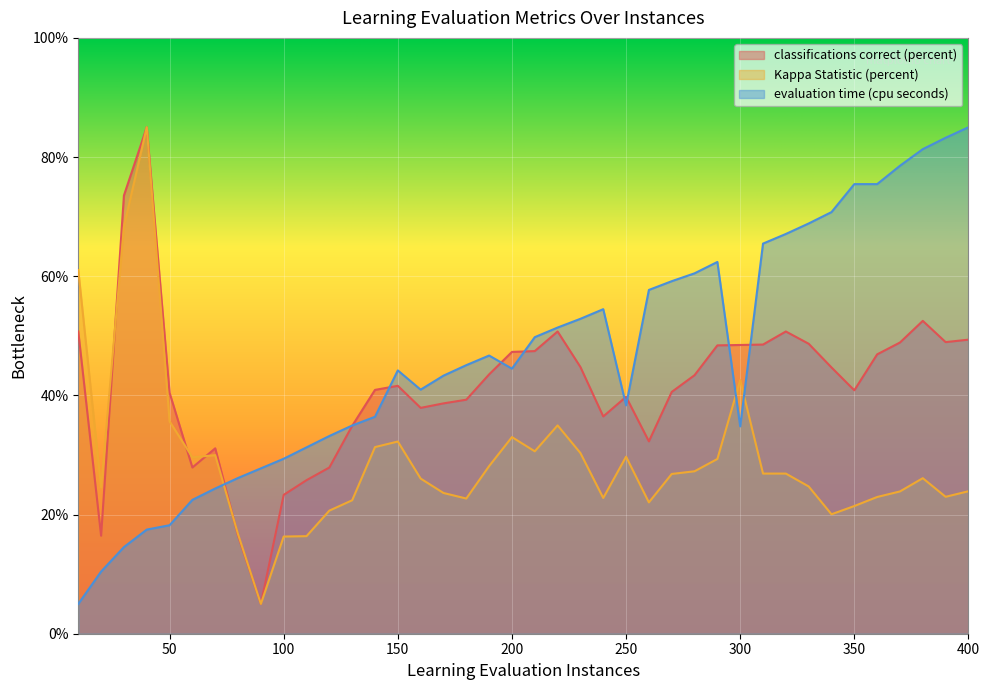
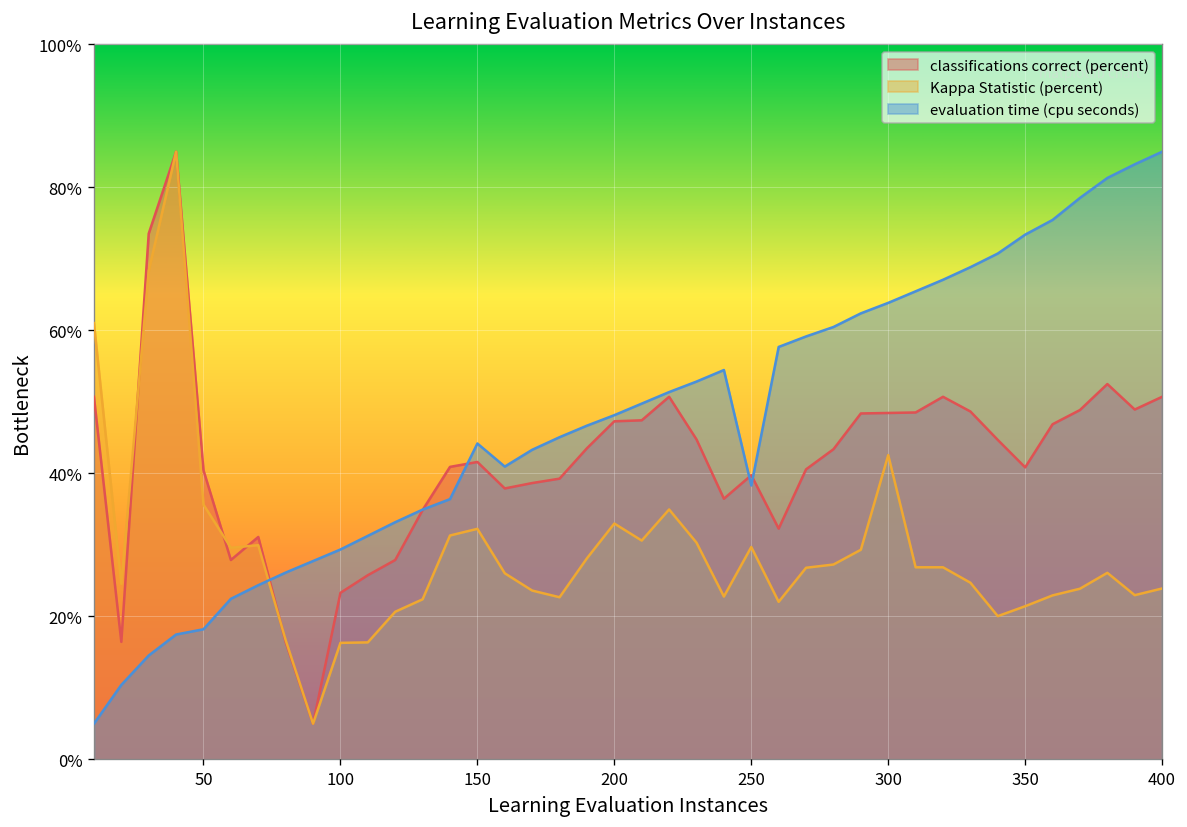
  {
    "classifications correct (percent)": {
      "50": "40%",
      "100": "23%",
      "150": "42%",
      "200": "47%",
      "250": "40%",
      "300": "48%",
      "350": "41%",
-     "400": "49%"
+     "400": "51%"
    },
    "Kappa Statistic (percent)": {
      "50": "36%",
      "100": "16%",
      "150": "32%",
      "200": "33%",
      "250": "30%",
      "300": "43%",
      "350": "21%",
      "400": "24%"
    },
    "evaluation time (cpu seconds)": {
      "50": "18%",
      "100": "29%",
      "150": "44%",
-     "200": "44%",
+     "200": "48%",
      "250": "38%",
-     "300": "35%",
-     "350": "75%",
+     "300": "64%",
+     "350": "73%",
      "400": "85%"
    }
  }
